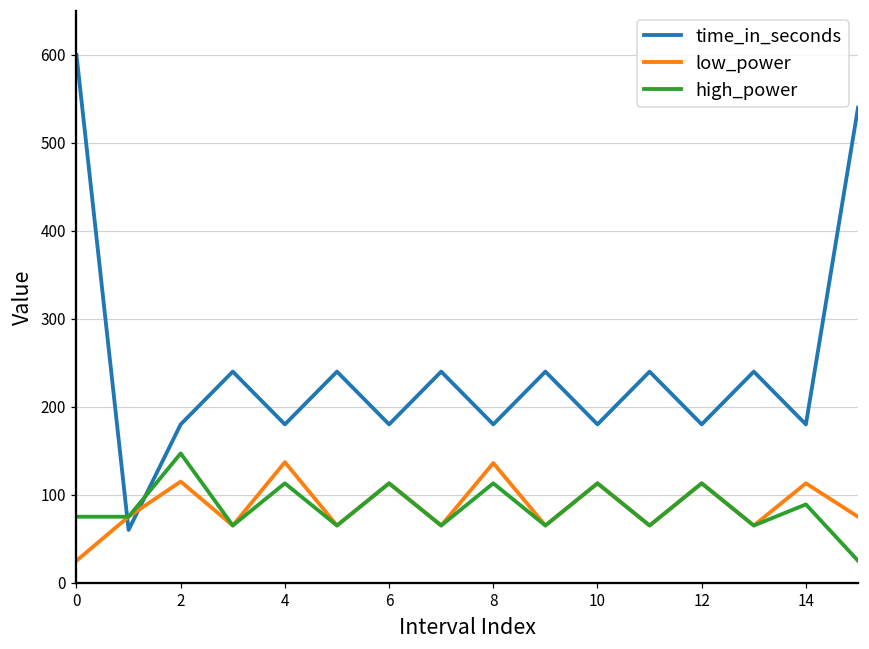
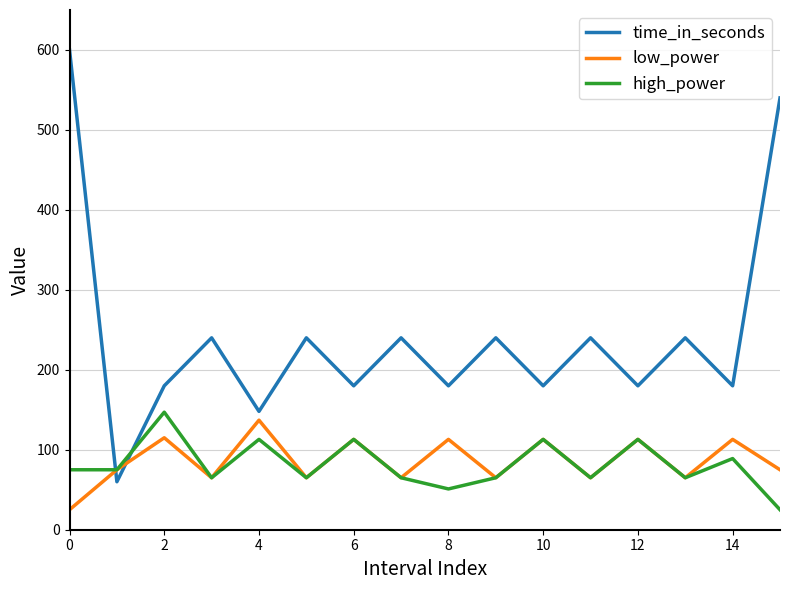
  {
    "time_in_seconds": {
      "0": 600,
      "2": 180,
-     "4": 180,
+     "4": 150,
      "6": 180,
      "8": 180,
      "10": 180,
      "12": 180,
      "14": 180
    },
    "low_power": {
      "0": 30,
      "2": 120,
      "4": 140,
-     "8": 140,
+     "8": 110,
      "14": 110
    },
    "high_power": {
      "0": 80,
      "2": 150,
      "4": 110,
-     "8": 110,
+     "8": 50,
      "14": 90
    }
  }
